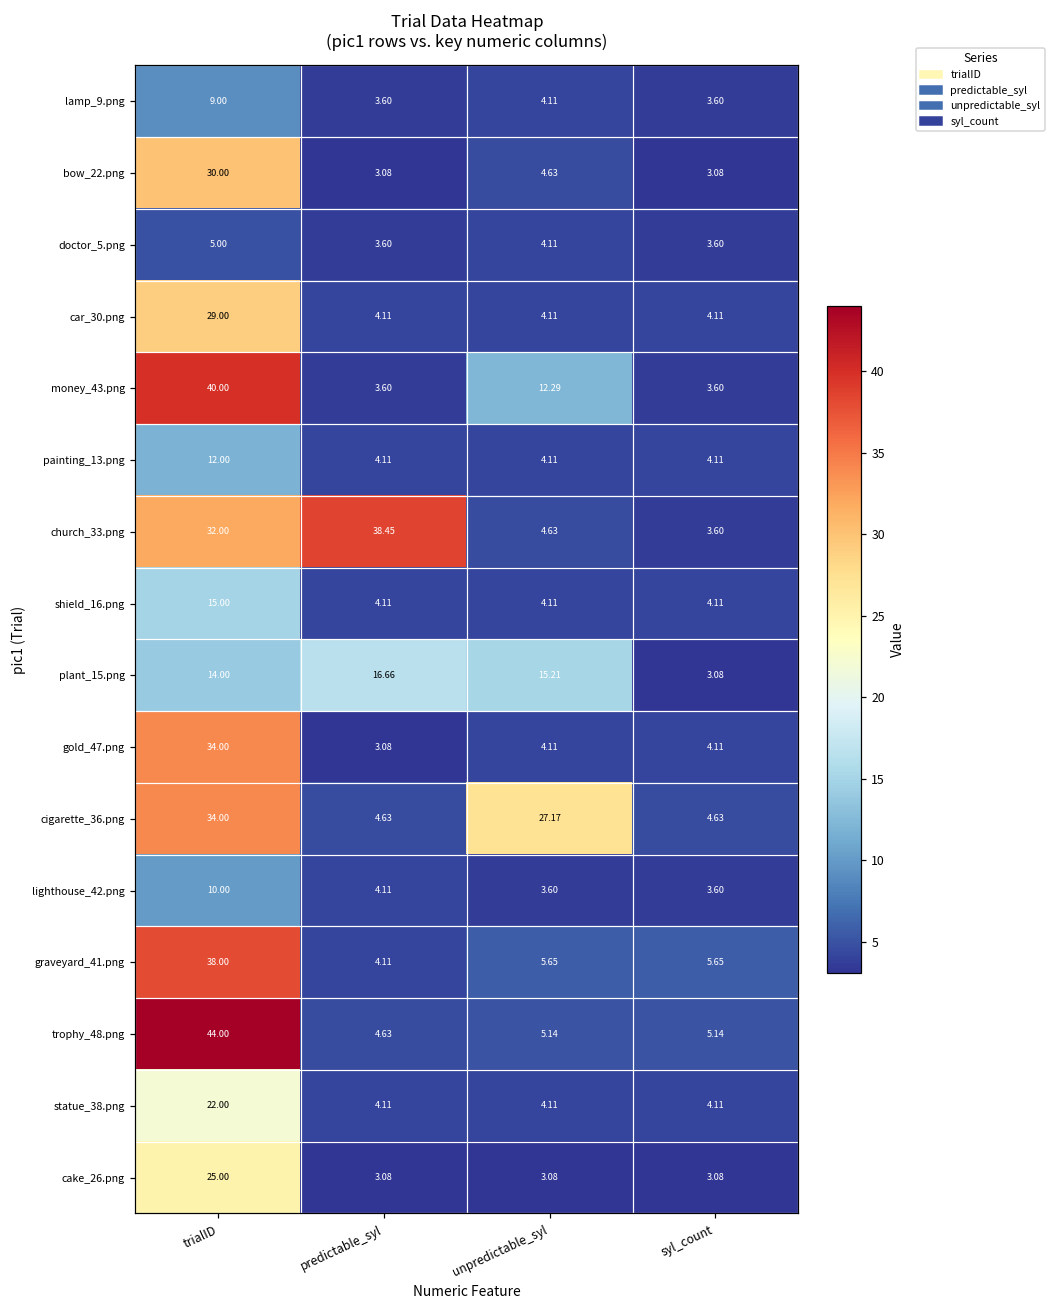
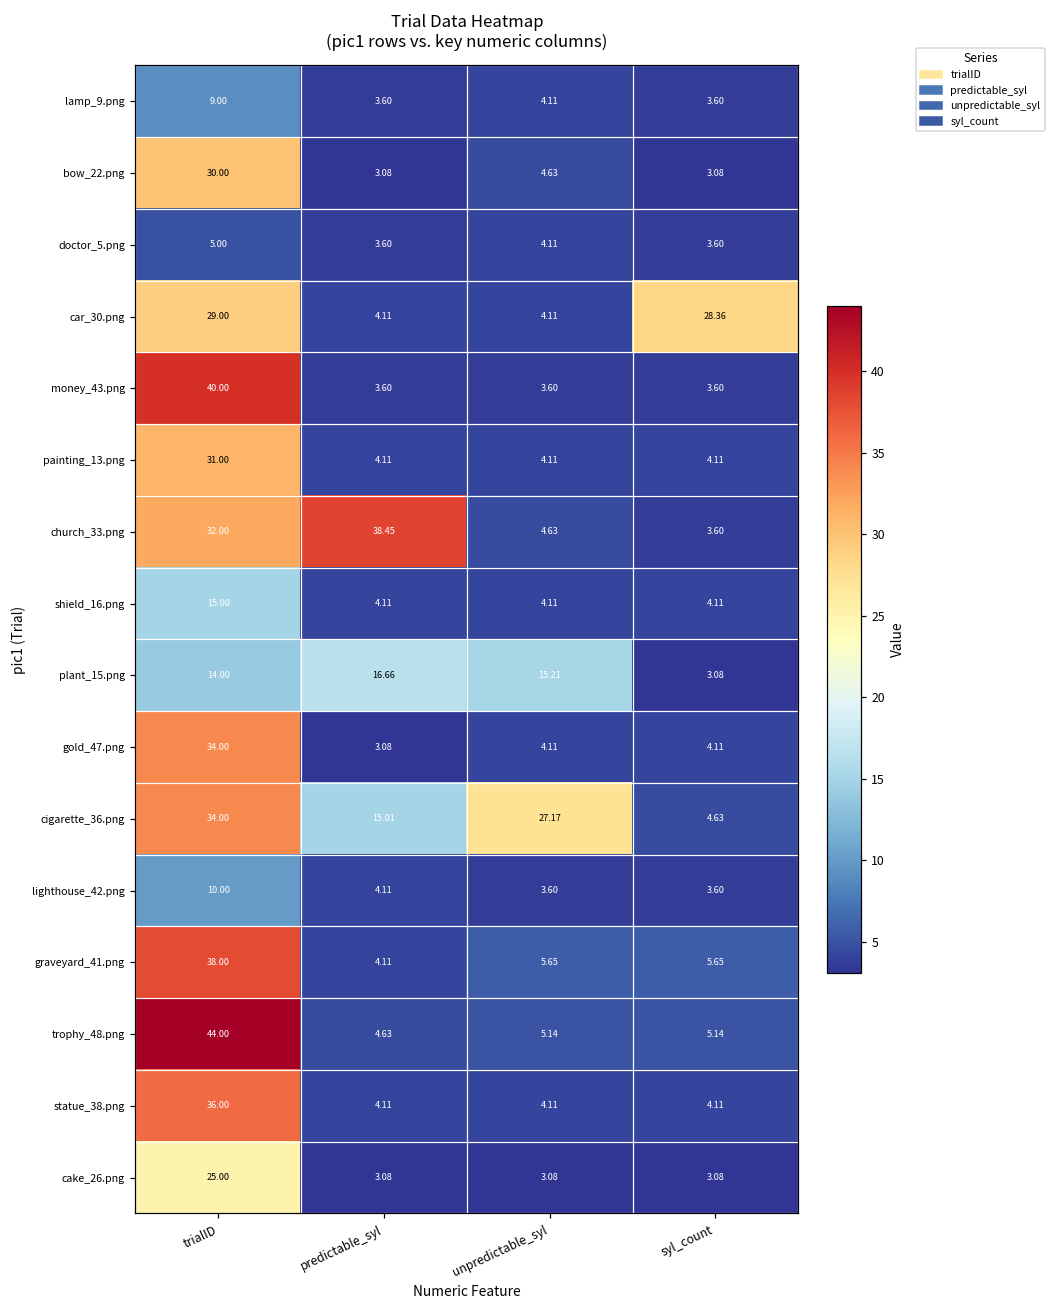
  {
    "lamp_9.png": {
      "trialID": 9.00,
      "predictable_syl": 3.60,
      "unpredictable_syl": 4.11,
      "syl_count": 3.60
    },
    "bow_22.png": {
      "trialID": 30.00,
      "predictable_syl": 3.08,
      "unpredictable_syl": 4.63,
      "syl_count": 3.08
    },
    "doctor_5.png": {
      "trialID": 5.00,
      "predictable_syl": 3.60,
      "unpredictable_syl": 4.11,
      "syl_count": 3.60
    },
    "car_30.png": {
      "trialID": 29.00,
      "predictable_syl": 4.11,
      "unpredictable_syl": 4.11,
-     "syl_count": 4.11
+     "syl_count": 28.36
    },
    "money_43.png": {
      "trialID": 40.00,
      "predictable_syl": 3.60,
-     "unpredictable_syl": 12.29,
+     "unpredictable_syl": 3.60,
      "syl_count": 3.60
    },
    "painting_13.png": {
-     "trialID": 12.00,
+     "trialID": 31.00,
      "predictable_syl": 4.11,
      "unpredictable_syl": 4.11,
      "syl_count": 4.11
    },
    "church_33.png": {
      "trialID": 32.00,
      "predictable_syl": 38.45,
      "unpredictable_syl": 4.63,
      "syl_count": 3.60
    },
    "shield_16.png": {
      "trialID": 15.00,
      "predictable_syl": 4.11,
      "unpredictable_syl": 4.11,
      "syl_count": 4.11
    },
    "plant_15.png": {
      "trialID": 14.00,
      "predictable_syl": 16.66,
      "unpredictable_syl": 15.21,
      "syl_count": 3.08
    },
    "gold_47.png": {
      "trialID": 34.00,
      "predictable_syl": 3.08,
      "unpredictable_syl": 4.11,
      "syl_count": 4.11
    },
    "cigarette_36.png": {
      "trialID": 34.00,
-     "predictable_syl": 4.63,
+     "predictable_syl": 15.01,
      "unpredictable_syl": 27.17,
      "syl_count": 4.63
    },
    "lighthouse_42.png": {
      "trialID": 10.00,
      "predictable_syl": 4.11,
      "unpredictable_syl": 3.60,
      "syl_count": 3.60
    },
    "graveyard_41.png": {
      "trialID": 38.00,
      "predictable_syl": 4.11,
      "unpredictable_syl": 5.65,
      "syl_count": 5.65
    },
    "trophy_48.png": {
      "trialID": 44.00,
      "predictable_syl": 4.63,
      "unpredictable_syl": 5.14,
      "syl_count": 5.14
    },
    "statue_38.png": {
-     "trialID": 22.00,
+     "trialID": 36.00,
      "predictable_syl": 4.11,
      "unpredictable_syl": 4.11,
      "syl_count": 4.11
    },
    "cake_26.png": {
      "trialID": 25.00,
      "predictable_syl": 3.08,
      "unpredictable_syl": 3.08,
      "syl_count": 3.08
    }
  }
